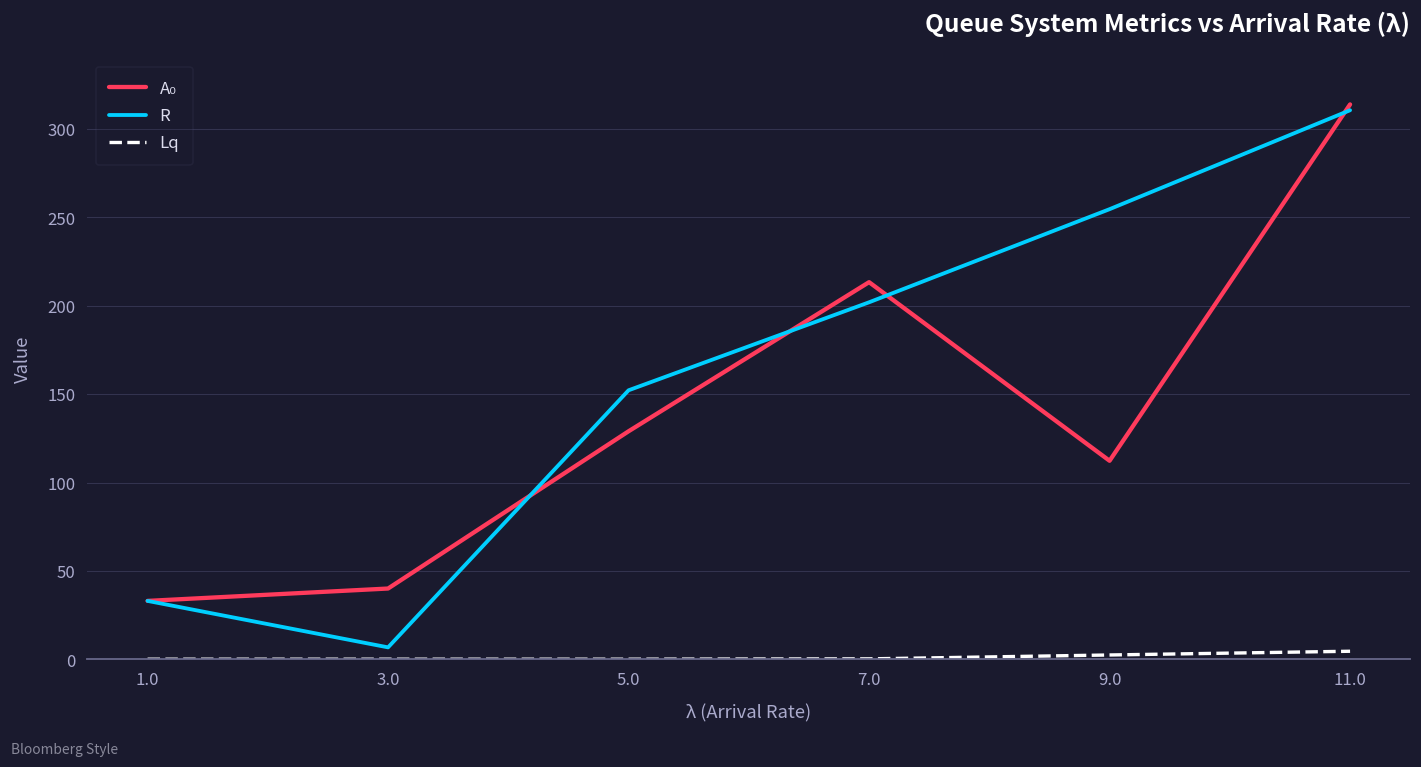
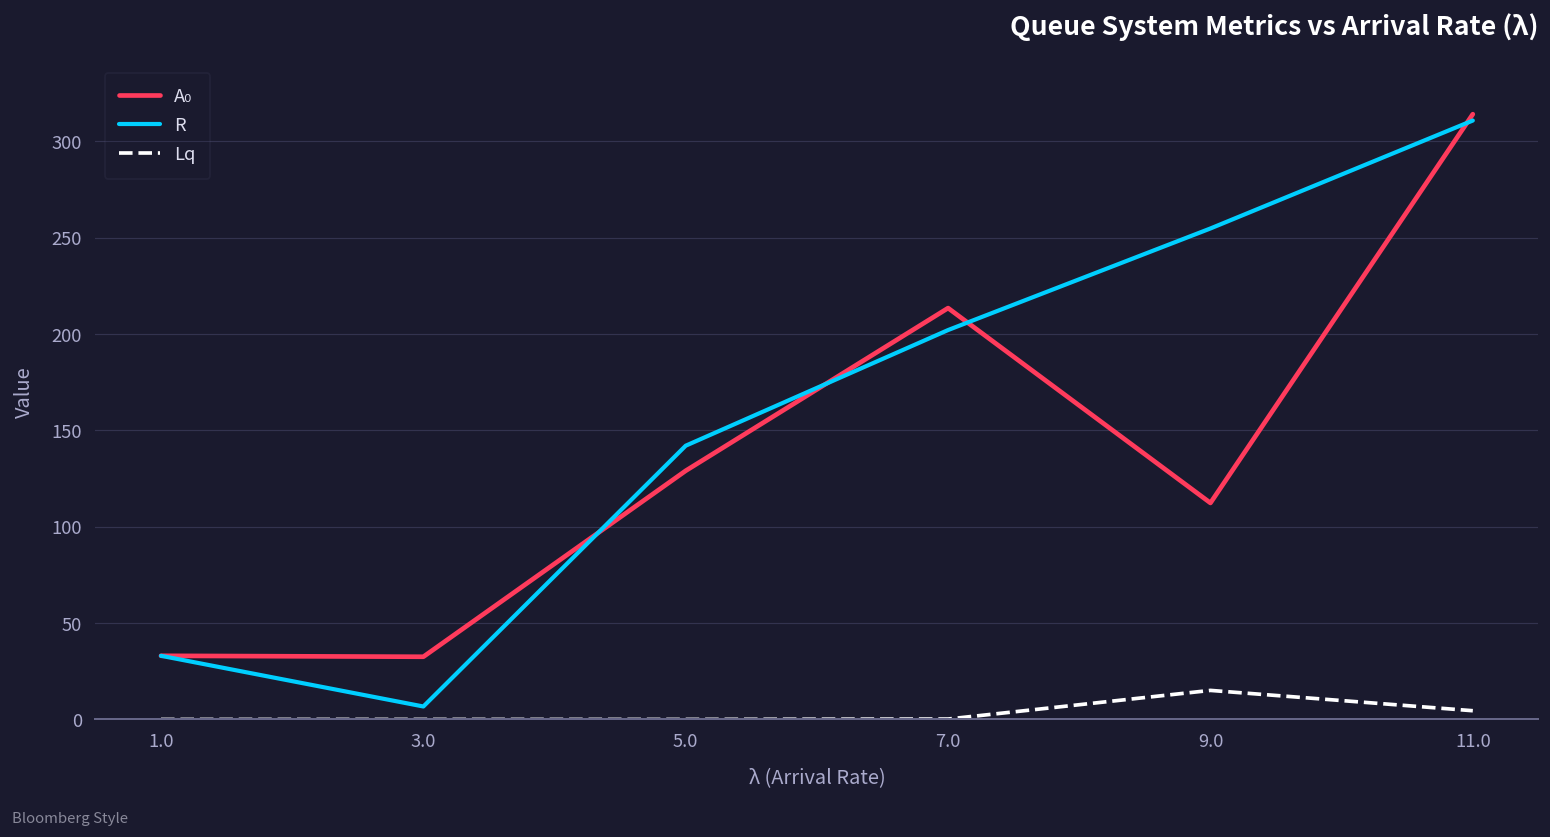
  {
    "A₀": {
-     "3.0": 40,
+     "3.0": 33,
      "5.0": 129,
      "7.0": 213,
      "9.0": 112,
      "11.0": 314
    },
    "R": {
      "3.0": 7,
-     "5.0": 152,
+     "5.0": 142,
      "7.0": 202,
      "9.0": 255,
      "11.0": 311
    },
    "Lq": {
      "1.0": 0,
      "3.0": 0,
      "5.0": 0,
      "7.0": 0,
-     "9.0": 2,
+     "9.0": 15,
      "11.0": 5
    }
  }
